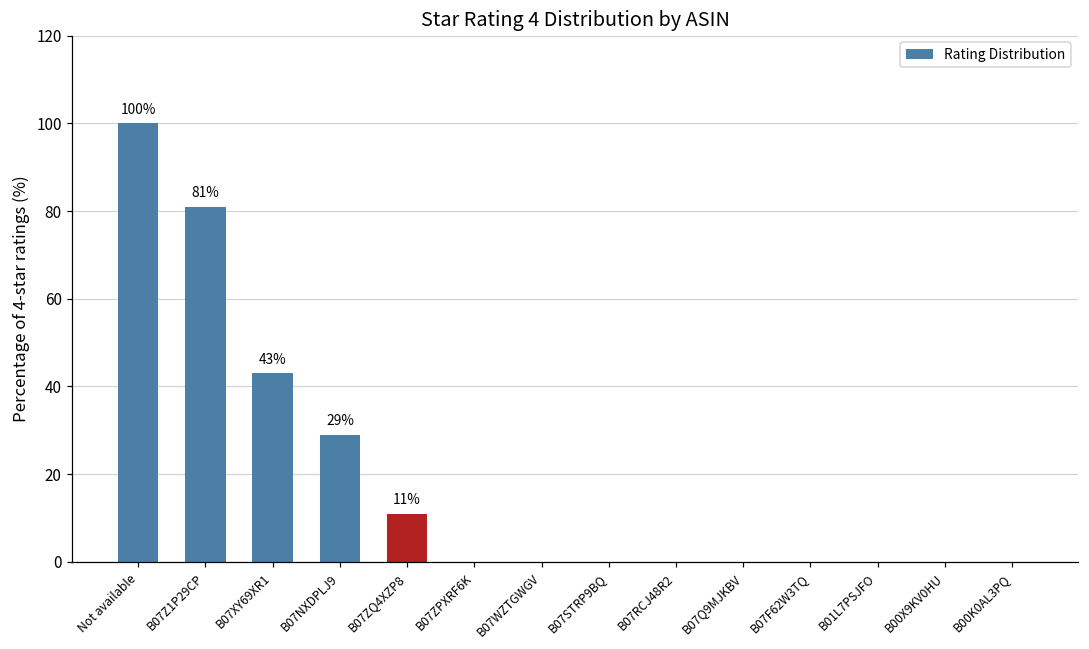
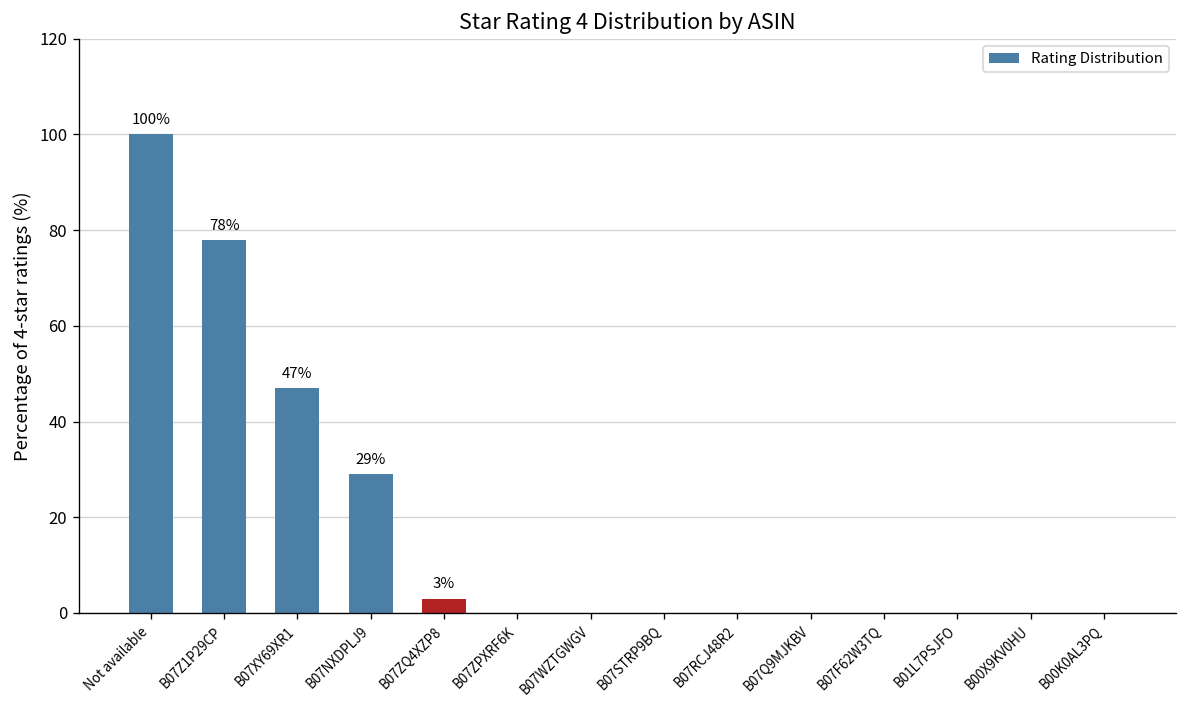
  {
    "Not available": "100%",
-   "B07Z1P29CP": "81%",
-   "B07XY69XR1": "43%",
+   "B07Z1P29CP": "78%",
+   "B07XY69XR1": "47%",
    "B07NXDPLJ9": "29%",
-   "B07ZQ4XZP8": "11%"
+   "B07ZQ4XZP8": "3%"
  }
